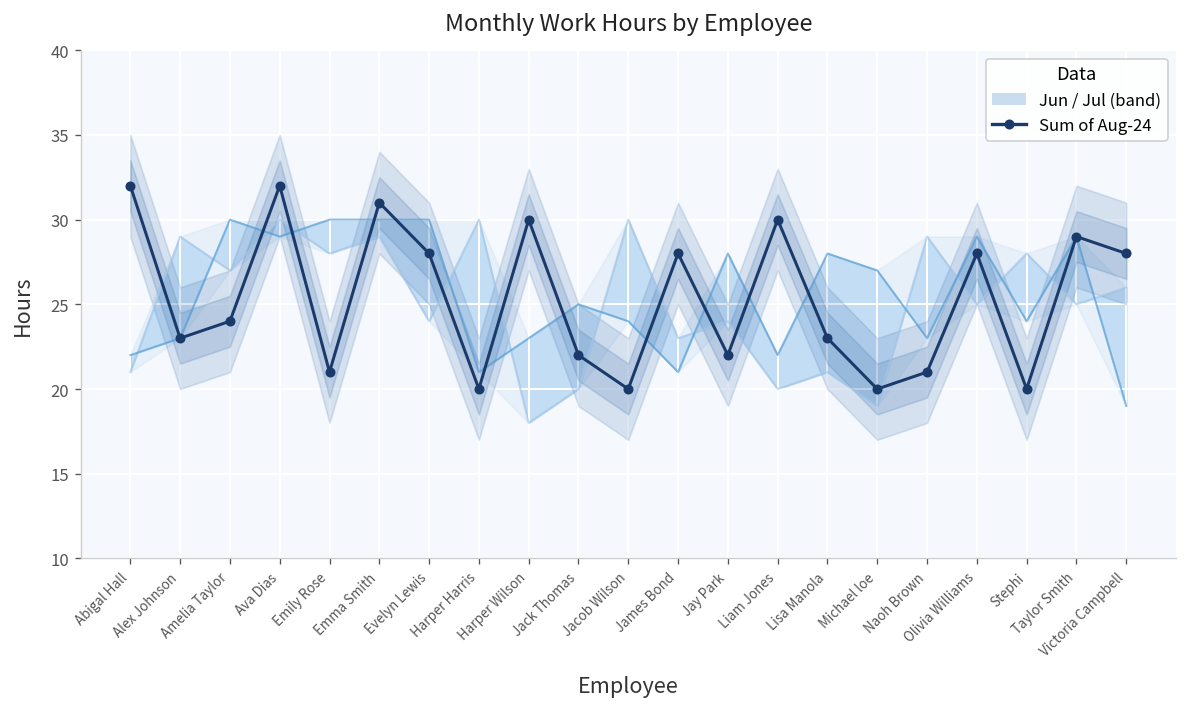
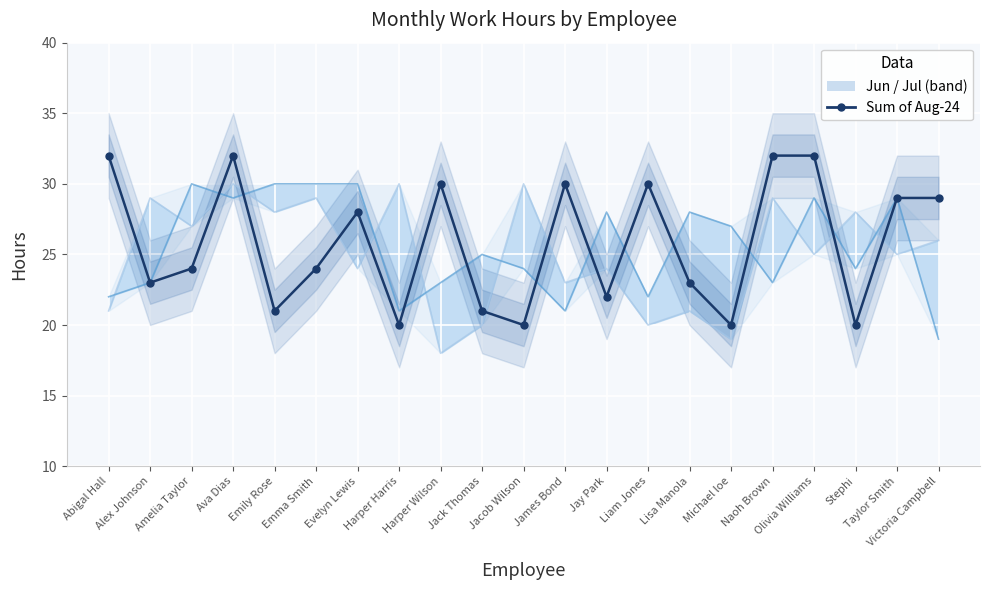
  {
    "Sum of Aug-24": {
      "Abigal Hall": 32,
      "Amelia Taylor": 24,
      "Ava Dias": 32,
      "Emily Rose": 21,
-     "Emma Smith": 31,
+     "Emma Smith": 24,
      "Evelyn Lewis": 28,
      "Harper Harris": 20,
      "Harper Wilson": 30,
-     "Jack Thomas": 22,
+     "Jack Thomas": 21,
      "Jacob Wilson": 20,
-     "James Bond": 28,
+     "James Bond": 30,
      "Jay Park": 22,
      "Liam Jones": 30,
      "Lisa Manola": 23,
      "Michael loe": 20,
-     "Naoh Brown": 21,
-     "Olivia Williams": 28,
+     "Naoh Brown": 32,
+     "Olivia Williams": 32,
      "Stephi": 20,
-     "Victoria Campbell": 28
+     "Victoria Campbell": 29
    }
  }
